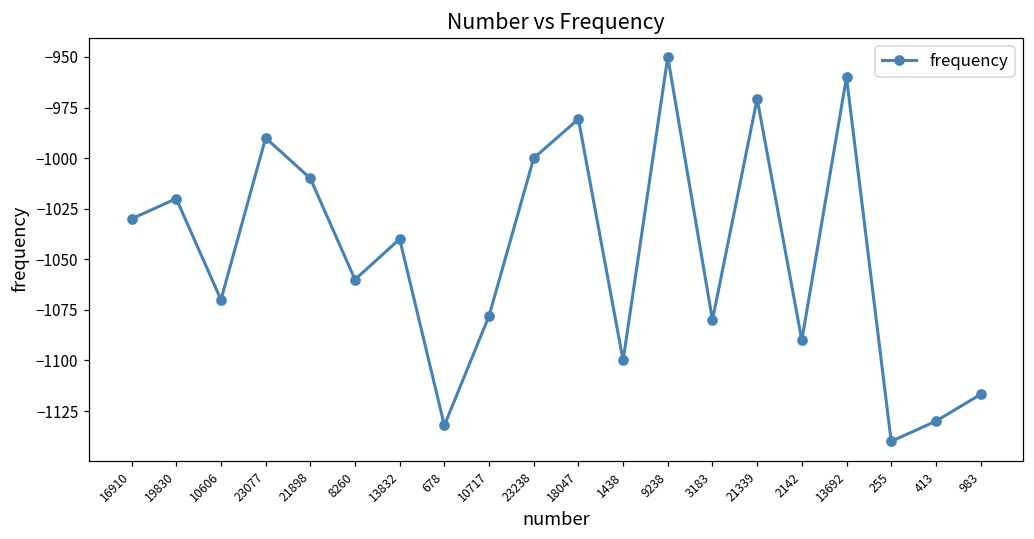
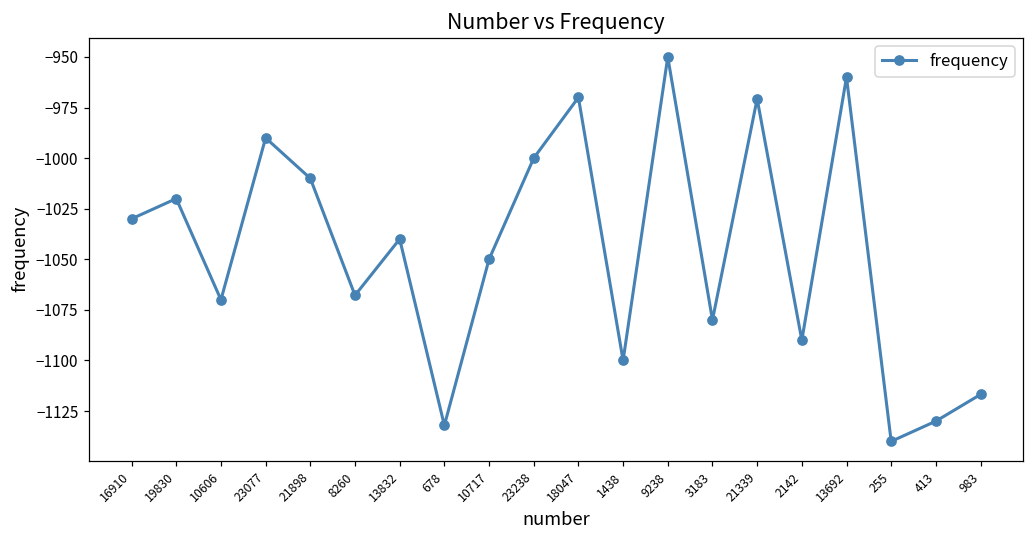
  {
    "16910": -1030,
    "19830": -1020,
    "10606": -1070,
    "23077": -990,
    "21898": -1010,
-   "8260": -1060,
+   "8260": -1068,
    "13832": -1040,
    "678": -1132,
-   "10717": -1078,
+   "10717": -1050,
    "23238": -1000,
-   "18047": -981,
+   "18047": -970,
    "1438": -1100,
    "9238": -950,
    "3183": -1080,
    "21339": -971,
    "2142": -1090,
    "13692": -960,
    "255": -1140,
    "413": -1130,
    "983": -1117
  }
